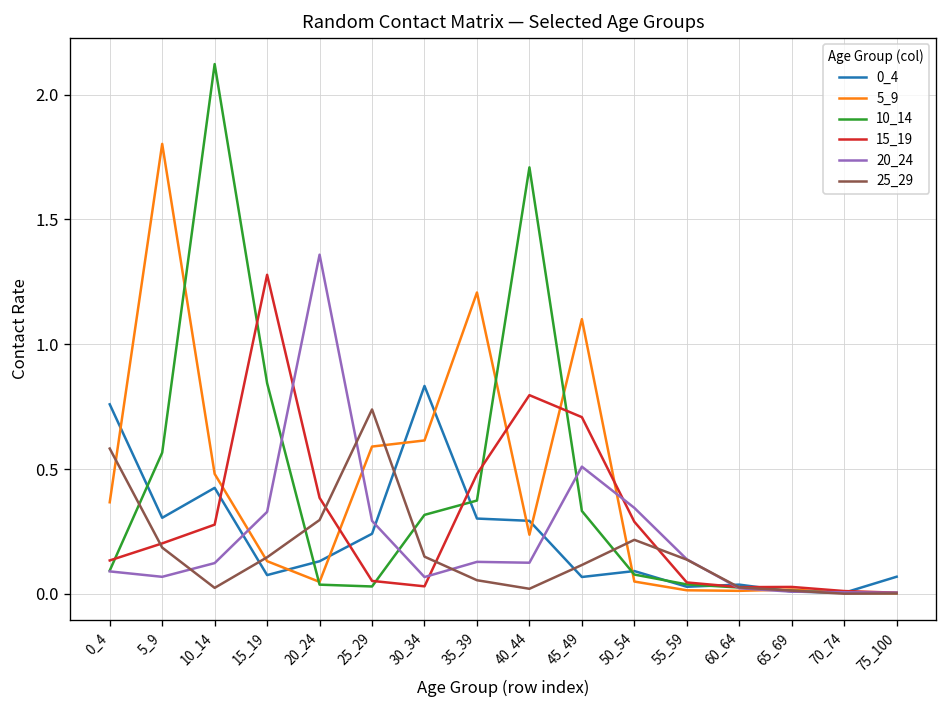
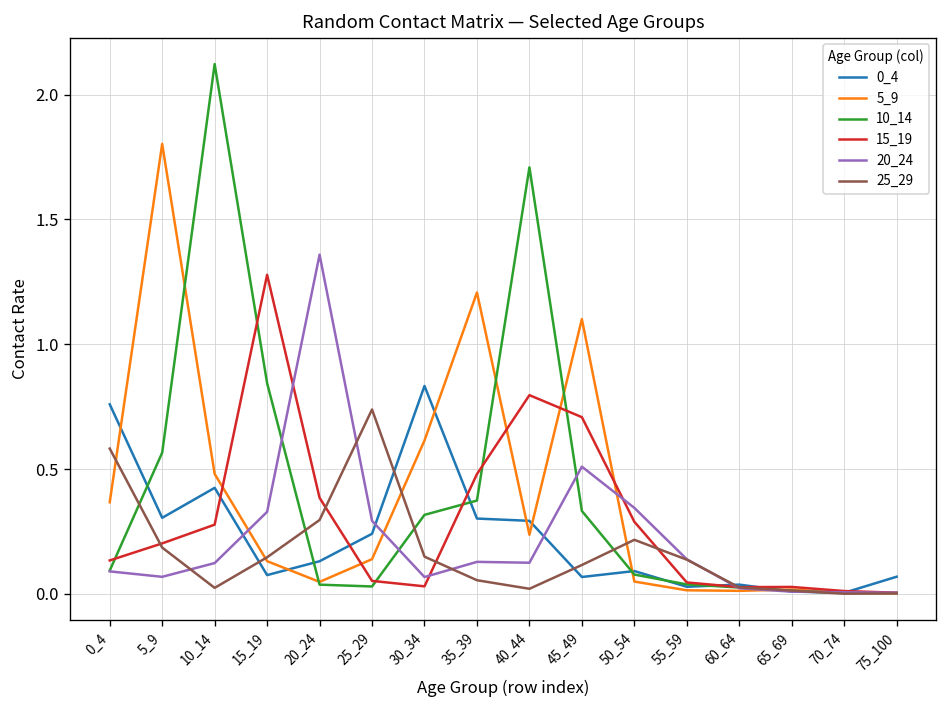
  {
    "0_4": {
      "0_4": 0.76,
      "5_9": 0.31,
      "10_14": 0.43,
      "15_19": 0.08,
      "20_24": 0.13,
      "25_29": 0.24,
      "30_34": 0.83,
      "35_39": 0.30,
      "40_44": 0.29,
      "45_49": 0.07,
      "50_54": 0.09,
      "75_100": 0.07
    },
    "5_9": {
      "0_4": 0.37,
      "5_9": 1.80,
      "10_14": 0.48,
      "15_19": 0.13,
-     "25_29": 0.59,
+     "25_29": 0.14,
      "30_34": 0.61,
      "35_39": 1.21,
      "40_44": 0.24,
      "45_49": 1.10,
      "50_54": 0.05,
      "55_59": 0.01
    },
    "10_14": {
      "5_9": 0.57,
      "10_14": 2.12,
      "15_19": 0.84,
      "25_29": 0.03,
      "30_34": 0.32,
      "35_39": 0.37,
      "40_44": 1.71,
      "45_49": 0.33,
      "50_54": 0.08
    },
    "15_19": {
      "0_4": 0.13,
      "5_9": 0.20,
      "10_14": 0.28,
      "15_19": 1.28,
      "20_24": 0.39,
      "25_29": 0.05,
      "30_34": 0.03,
      "35_39": 0.48,
      "40_44": 0.80,
      "45_49": 0.71,
      "50_54": 0.29
    },
    "20_24": {
      "5_9": 0.07,
      "10_14": 0.12,
      "15_19": 0.33,
      "20_24": 1.36,
      "25_29": 0.29,
      "30_34": 0.07,
      "35_39": 0.13,
      "40_44": 0.13,
      "45_49": 0.51,
      "50_54": 0.34
    },
    "25_29": {
      "0_4": 0.58,
      "5_9": 0.19,
      "10_14": 0.02,
      "15_19": 0.15,
      "20_24": 0.30,
      "25_29": 0.74,
      "30_34": 0.15,
      "35_39": 0.06,
      "40_44": 0.02,
      "45_49": 0.12,
      "50_54": 0.22
    }
  }
